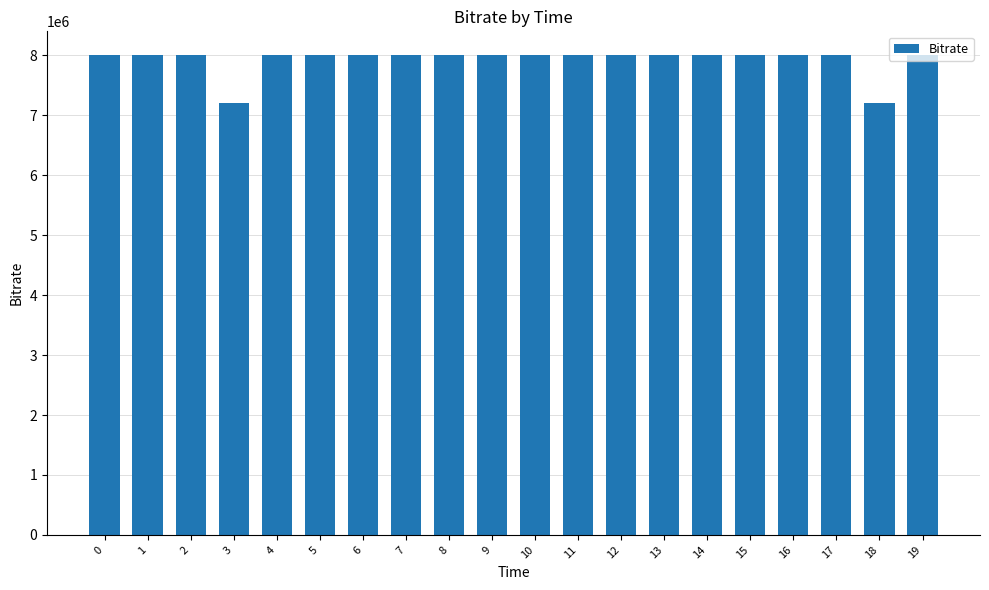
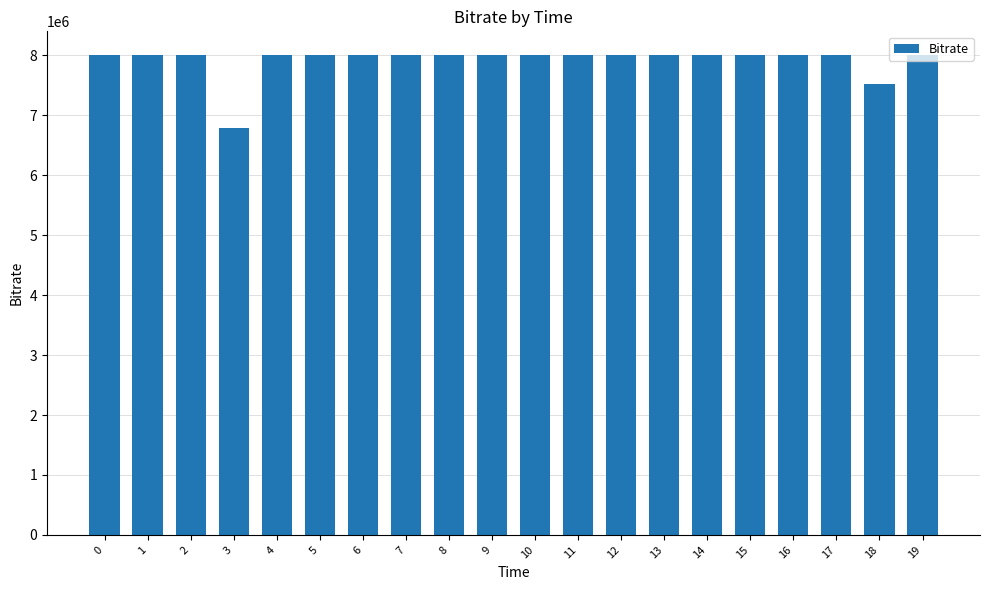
  {
    "0": 8000000,
    "1": 8000000,
    "2": 8000000,
-   "3": 7200000,
+   "3": 6800000,
    "4": 8000000,
    "5": 8000000,
    "6": 8000000,
    "7": 8000000,
    "8": 8000000,
    "9": 8000000,
    "10": 8000000,
    "11": 8000000,
    "12": 8000000,
    "13": 8000000,
    "14": 8000000,
    "15": 8000000,
    "16": 8000000,
    "17": 8000000,
-   "18": 7200000
+   "18": 7500000
  }
